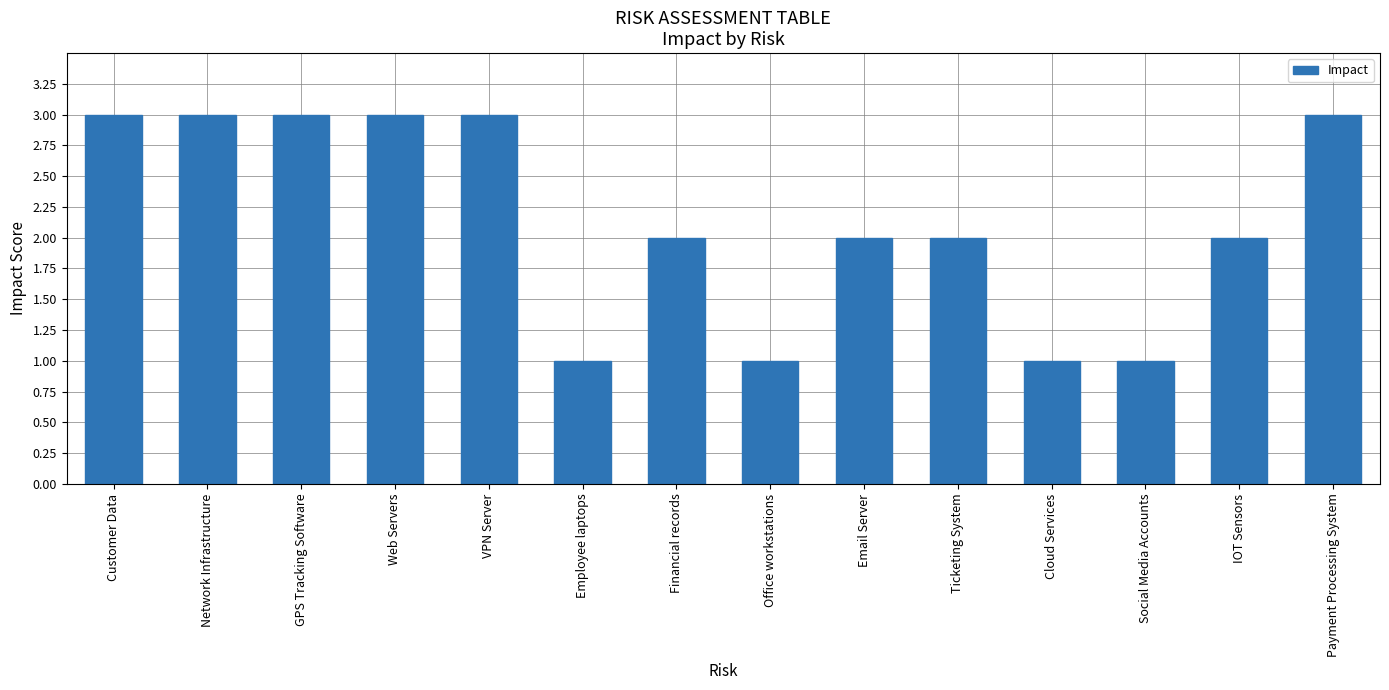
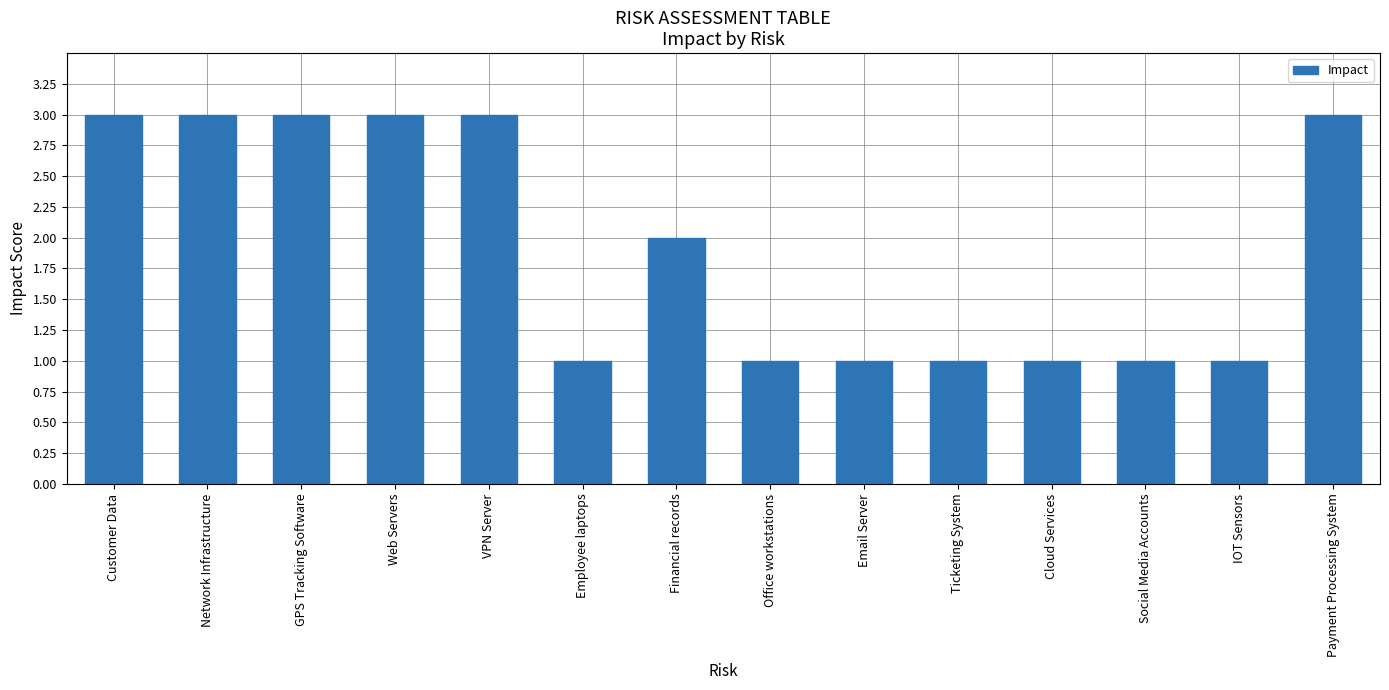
  {
    "Customer Data": 3,
    "Network Infrastructure": 3,
    "GPS Tracking Software": 3,
    "Web Servers": 3,
    "VPN Server": 3,
    "Employee laptops": 1,
    "Financial records": 2,
    "Office workstations": 1,
-   "Email Server": 2,
-   "Ticketing System": 2,
+   "Email Server": 1,
+   "Ticketing System": 1,
    "Cloud Services": 1,
    "Social Media Accounts": 1,
-   "IOT Sensors": 2,
+   "IOT Sensors": 1,
    "Payment Processing System": 3
  }
